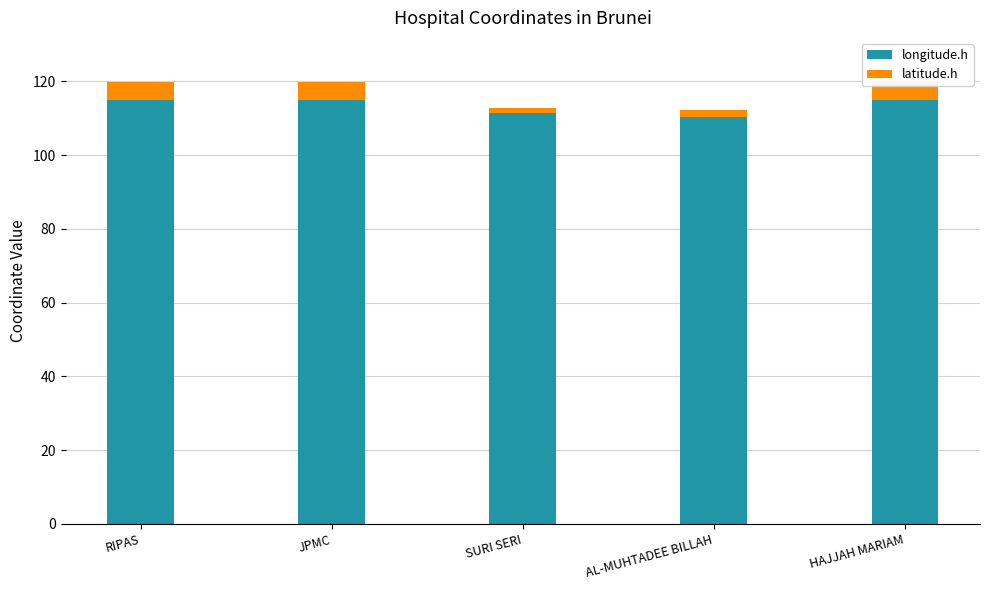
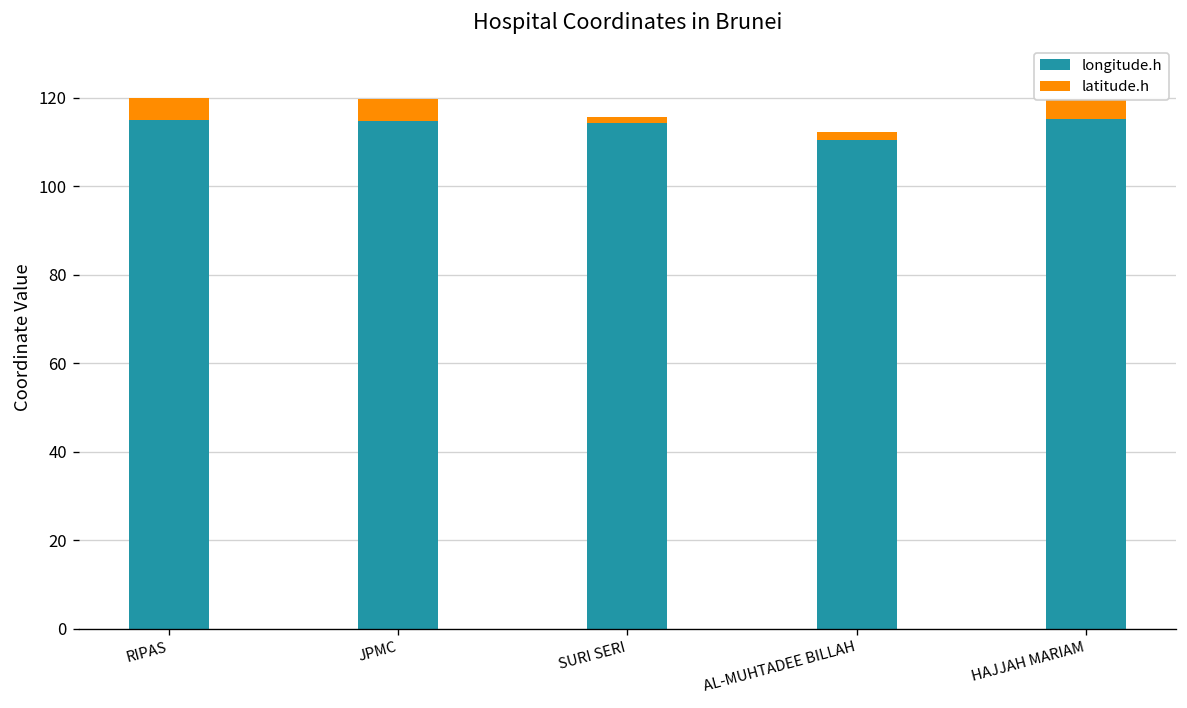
  {
    "longitude.h": {
      "RIPAS": 115,
      "JPMC": 115,
-     "SURI SERI": 111,
+     "SURI SERI": 114,
      "AL-MUHTADEE BILLAH": 110,
      "HAJJAH MARIAM": 115
    },
    "latitude.h": {
      "RIPAS": 5,
      "JPMC": 5,
      "SURI SERI": 1,
      "AL-MUHTADEE BILLAH": 2
    }
  }
